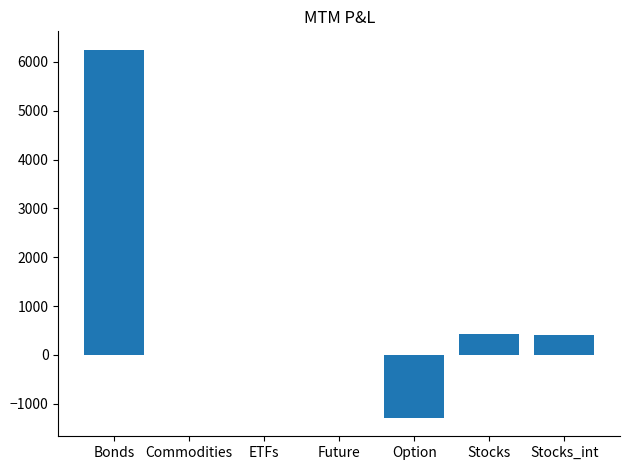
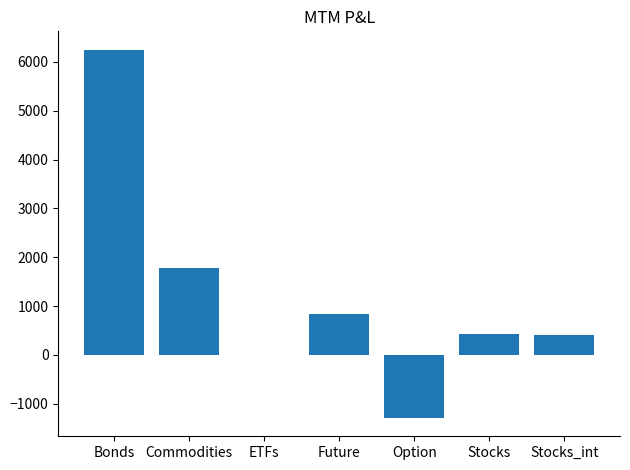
  {
    "Bonds": 6300,
-   "Commodities": 0,
+   "Commodities": 1800,
    "ETFs": 0,
-   "Future": 0,
+   "Future": 800,
    "Option": -1300,
    "Stocks": 400,
    "Stocks_int": 400
  }
